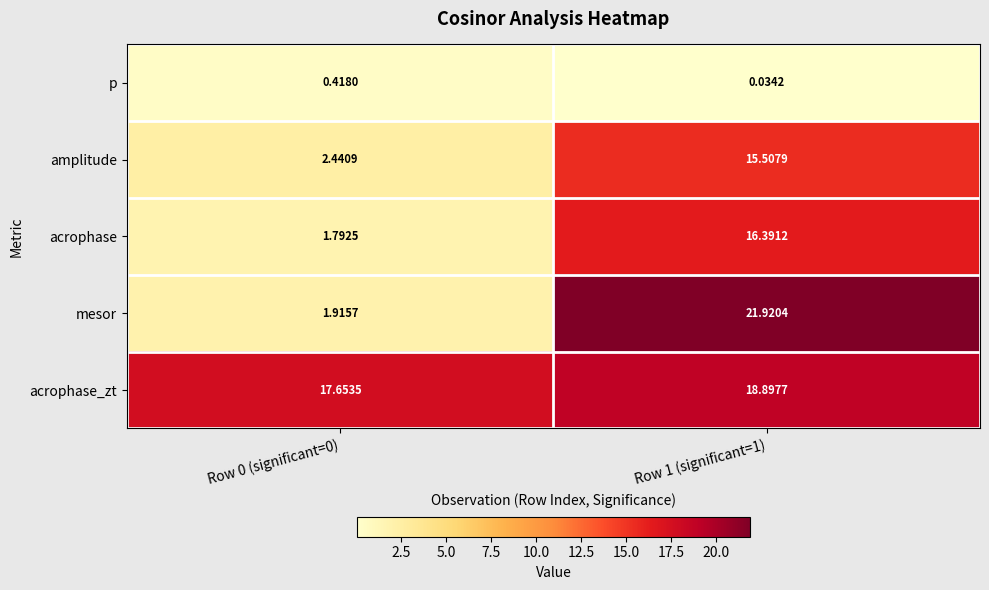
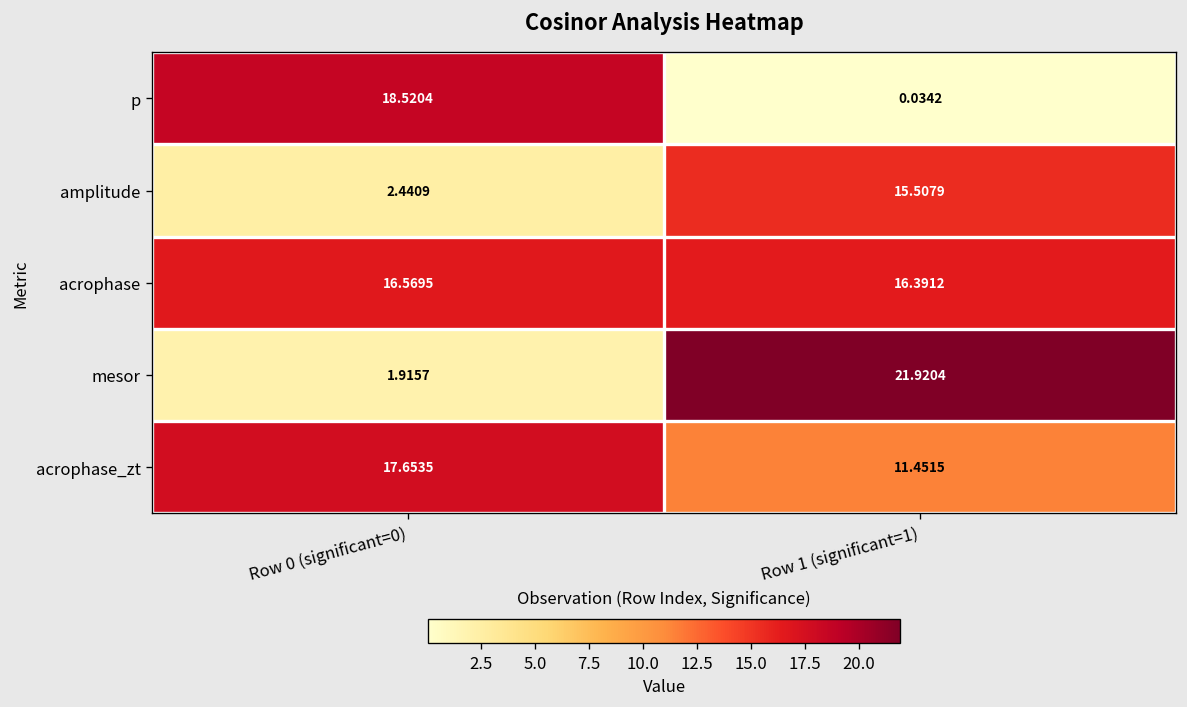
  {
    "p": {
-     "Row 0 (significant=0)": 0.4180,
+     "Row 0 (significant=0)": 18.5204,
      "Row 1 (significant=1)": 0.0342
    },
    "amplitude": {
      "Row 0 (significant=0)": 2.4409,
      "Row 1 (significant=1)": 15.5079
    },
    "acrophase": {
-     "Row 0 (significant=0)": 1.7925,
+     "Row 0 (significant=0)": 16.5695,
      "Row 1 (significant=1)": 16.3912
    },
    "mesor": {
      "Row 0 (significant=0)": 1.9157,
      "Row 1 (significant=1)": 21.9204
    },
    "acrophase_zt": {
      "Row 0 (significant=0)": 17.6535,
-     "Row 1 (significant=1)": 18.8977
+     "Row 1 (significant=1)": 11.4515
    }
  }
